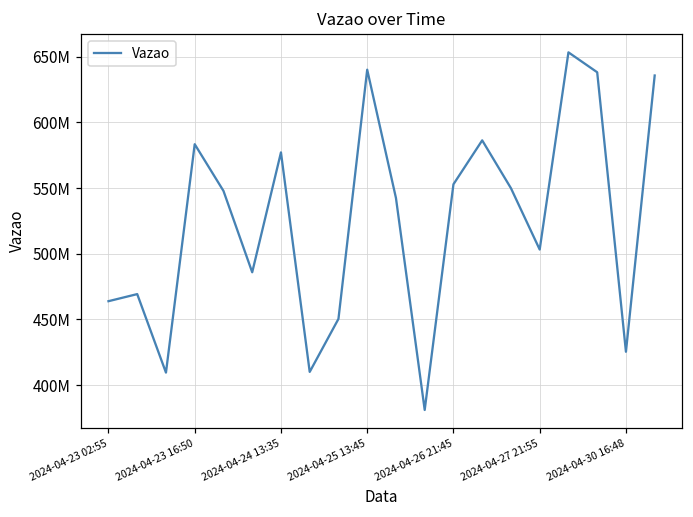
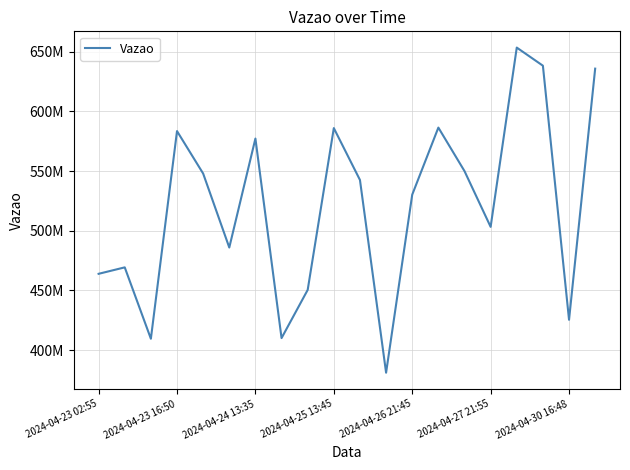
  {
    "2024-04-23 02:55": 464000000,
    "2024-04-23 16:50": 583000000,
    "2024-04-24 13:35": 577000000,
-   "2024-04-25 13:45": 640000000,
-   "2024-04-26 21:45": 553000000,
+   "2024-04-25 13:45": 586000000,
+   "2024-04-26 21:45": 530000000,
    "2024-04-27 21:55": 503000000,
    "2024-04-30 16:48": 425000000
  }
